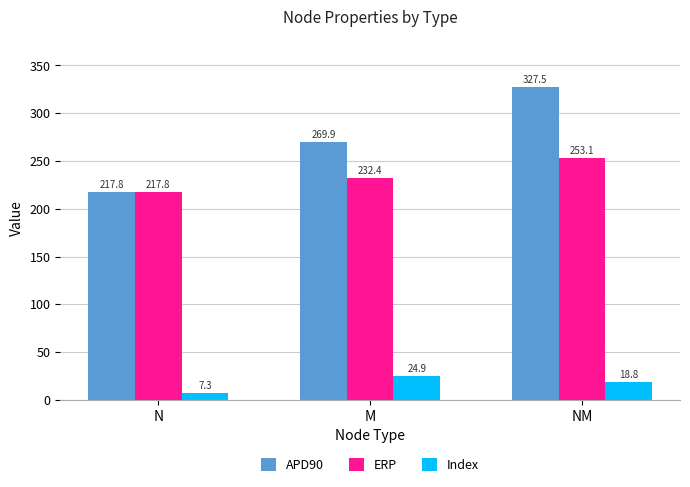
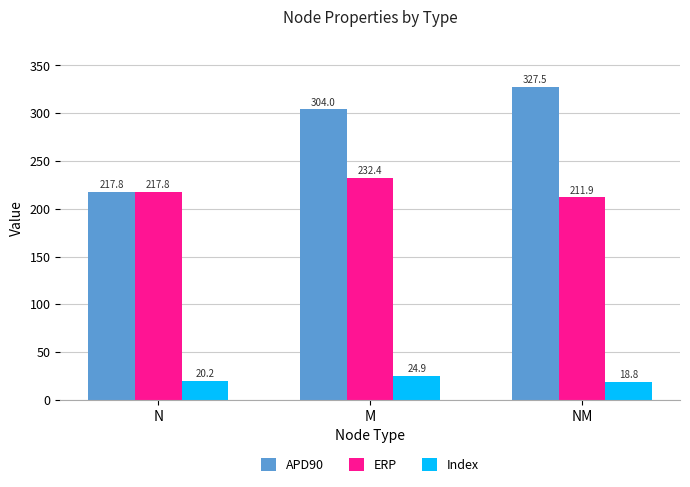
  {
    "APD90": {
      "N": 217.8,
-     "M": 269.9,
+     "M": 304.0,
      "NM": 327.5
    },
    "ERP": {
      "N": 217.8,
      "M": 232.4,
-     "NM": 253.1
+     "NM": 211.9
    },
    "Index": {
-     "N": 7.3,
+     "N": 20.2,
      "M": 24.9,
      "NM": 18.8
    }
  }
